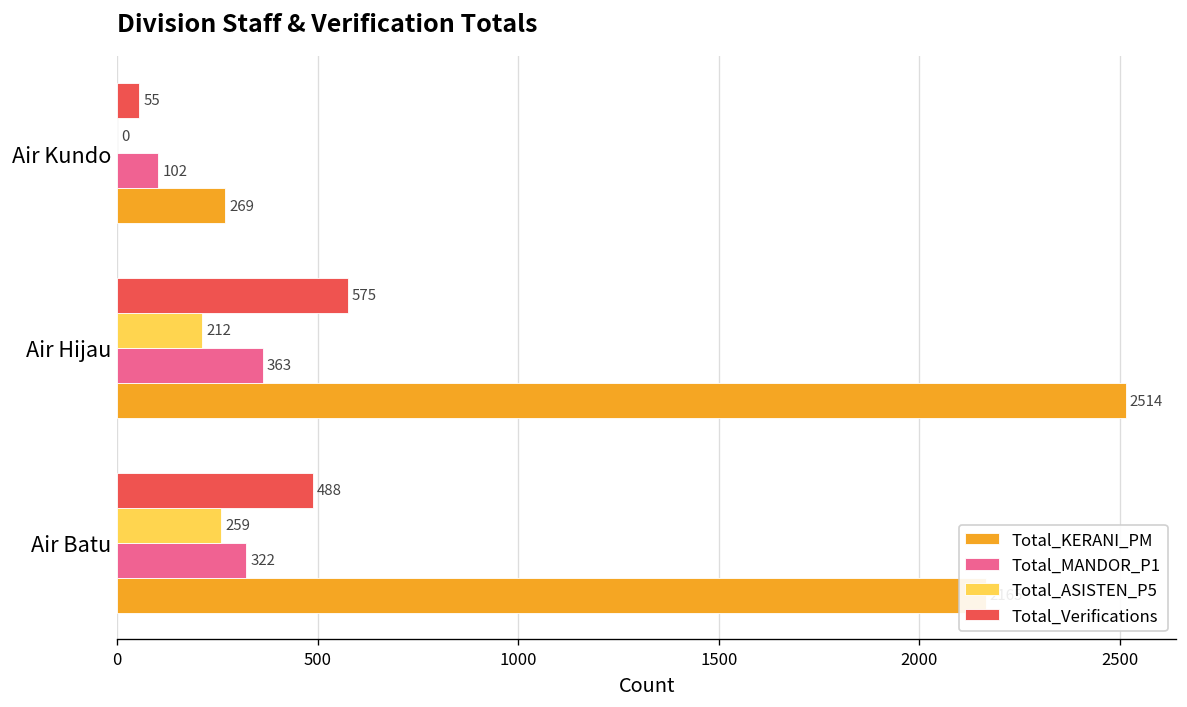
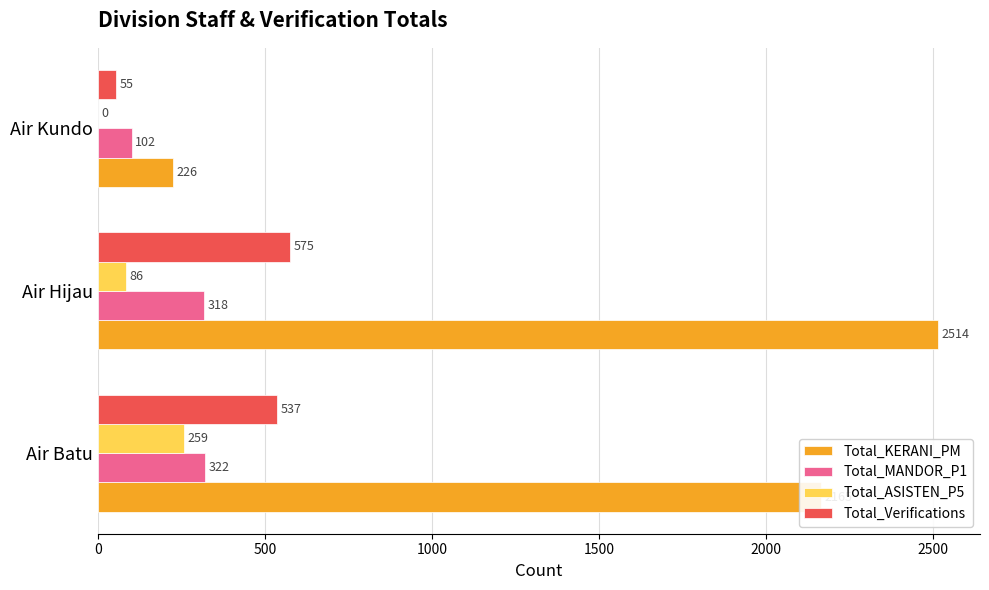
  {
    "Total_KERANI_PM": {
-     "Air Kundo": 269,
+     "Air Kundo": 226,
      "Air Hijau": 2514
    },
    "Total_MANDOR_P1": {
      "Air Kundo": 102,
-     "Air Hijau": 363,
+     "Air Hijau": 318,
      "Air Batu": 322
    },
    "Total_ASISTEN_P5": {
      "Air Kundo": 0,
-     "Air Hijau": 212,
+     "Air Hijau": 86,
      "Air Batu": 259
    },
    "Total_Verifications": {
      "Air Kundo": 55,
      "Air Hijau": 575,
-     "Air Batu": 488
+     "Air Batu": 537
    }
  }
